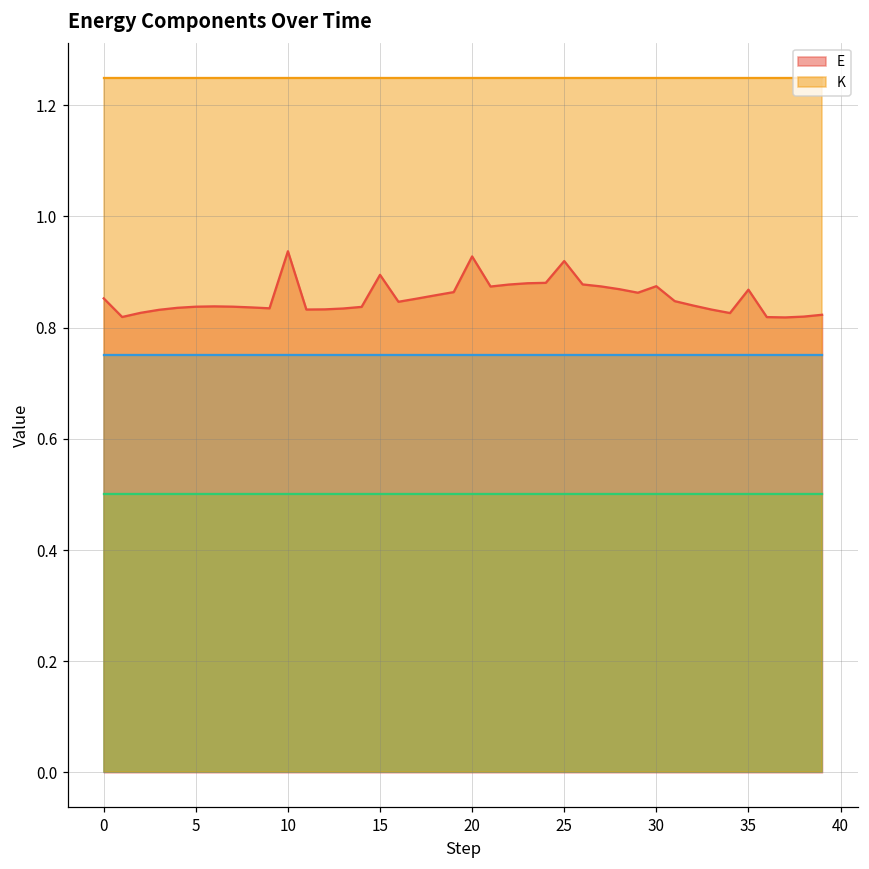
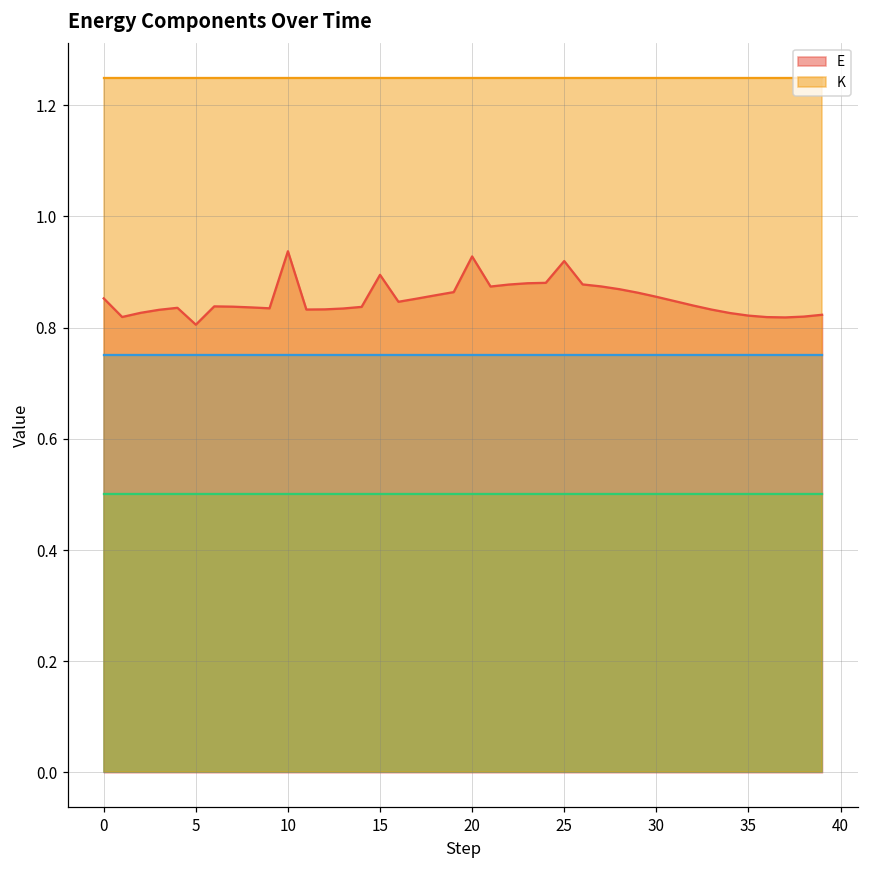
  {
    "E": {
      "0": 0.85,
-     "5": 0.84,
+     "5": 0.81,
      "10": 0.94,
      "15": 0.90,
      "20": 0.93,
      "25": 0.92,
-     "30": 0.87,
-     "35": 0.87
+     "30": 0.86,
+     "35": 0.82
    },
    "K": {
      "0": 1.25,
      "5": 1.25,
      "10": 1.25,
      "15": 1.25,
      "20": 1.25,
      "25": 1.25,
      "30": 1.25,
      "35": 1.25
    }
  }
